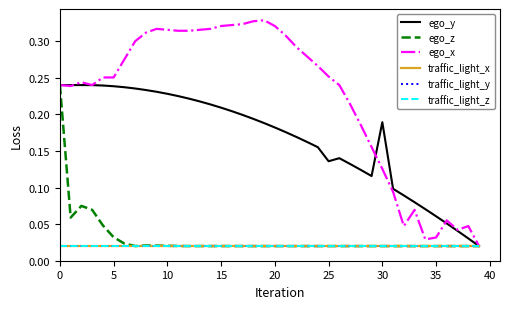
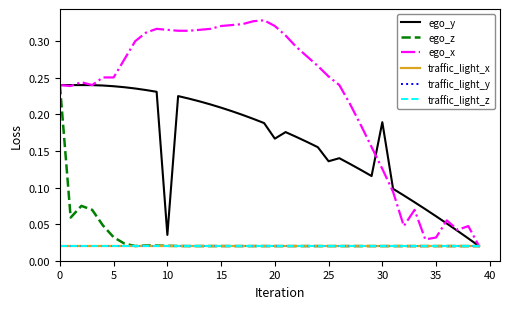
  {
    "ego_y": {
      "5": 0.24,
-     "10": 0.23,
+     "10": 0.04,
      "15": 0.21,
-     "20": 0.18,
+     "20": 0.17,
      "25": 0.14,
      "30": 0.19,
      "35": 0.06
    },
    "ego_z": {
      "5": 0.03
    },
    "ego_x": {
      "5": 0.25,
      "10": 0.32,
      "15": 0.32,
      "20": 0.32,
      "25": 0.25,
      "30": 0.13,
      "35": 0.03
    },
    "traffic_light_z": {
      "0": 0.02,
      "5": 0.02
    }
  }
